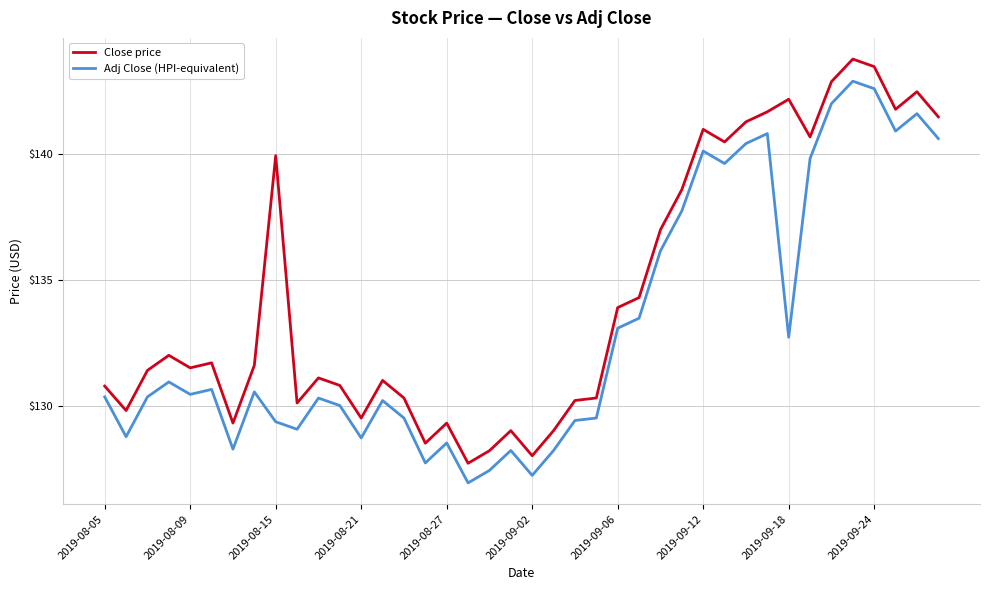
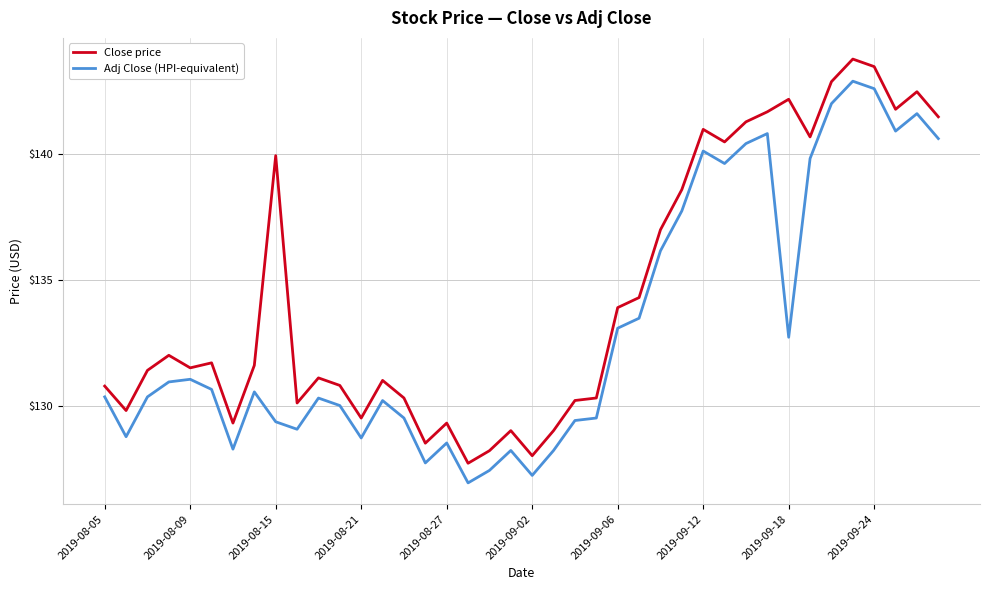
  {
    "Close price": {
      "2019-08-05": "$130.8",
      "2019-08-09": "$131.5",
      "2019-08-15": "$140.0",
      "2019-08-21": "$129.5",
      "2019-08-27": "$129.3",
      "2019-09-02": "$128.0",
      "2019-09-06": "$133.9",
      "2019-09-12": "$141.0",
      "2019-09-18": "$142.2",
      "2019-09-24": "$143.5"
    },
    "Adj Close (HPI-equivalent)": {
      "2019-08-05": "$130.3",
-     "2019-08-09": "$130.4",
+     "2019-08-09": "$131.0",
      "2019-08-15": "$129.4",
      "2019-08-21": "$128.7",
      "2019-08-27": "$128.5",
      "2019-09-02": "$127.2",
      "2019-09-06": "$133.1",
      "2019-09-12": "$140.1",
      "2019-09-18": "$132.7",
      "2019-09-24": "$142.6"
    }
  }
